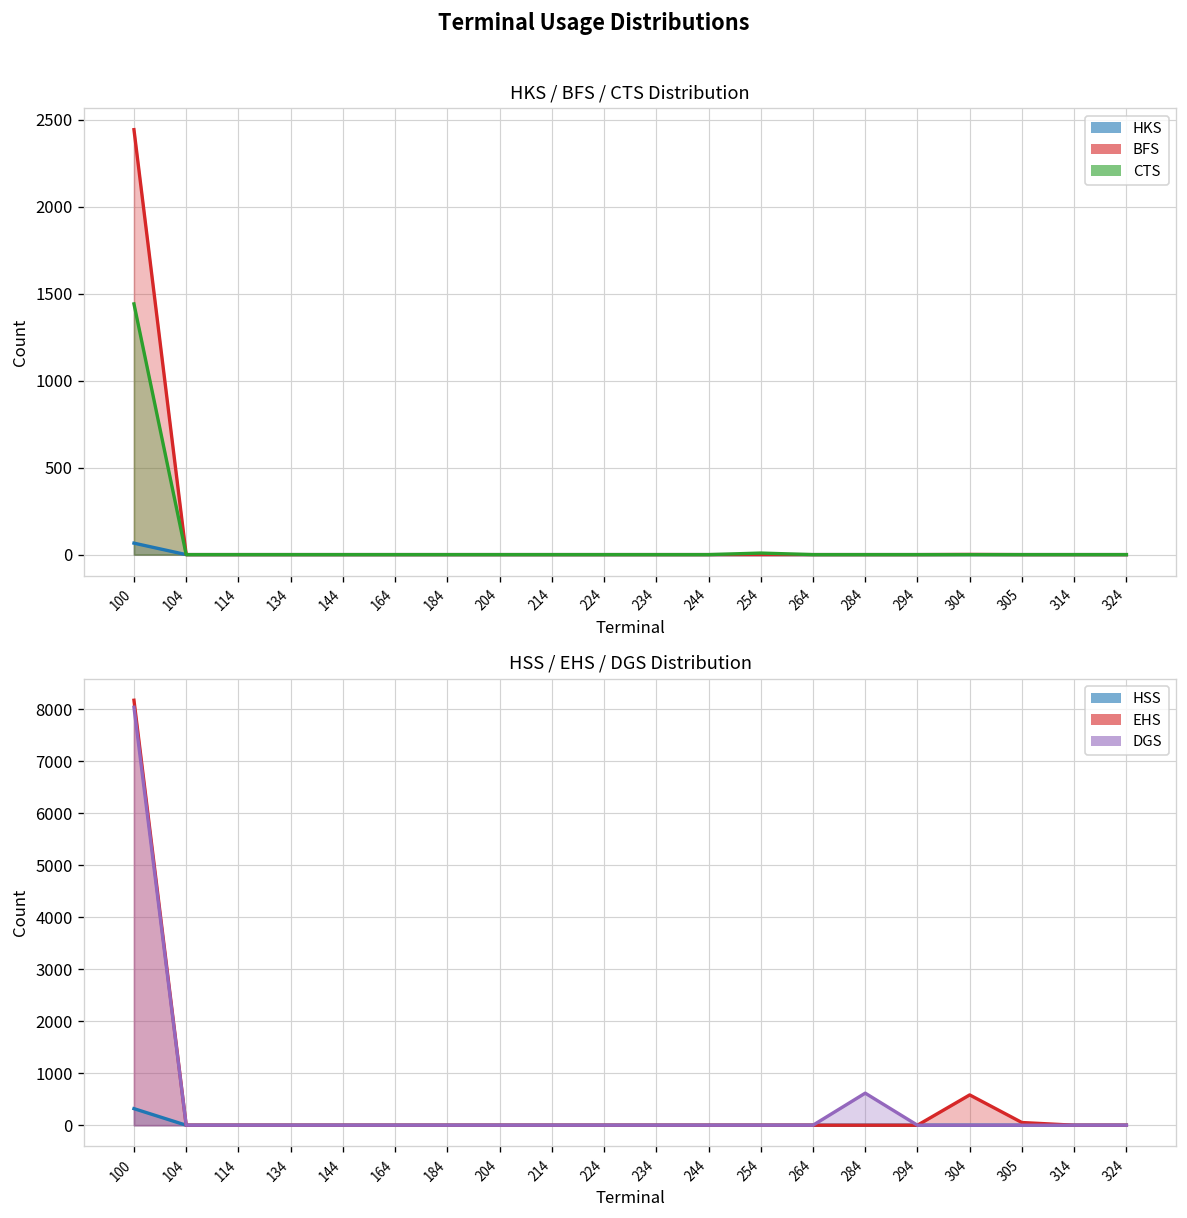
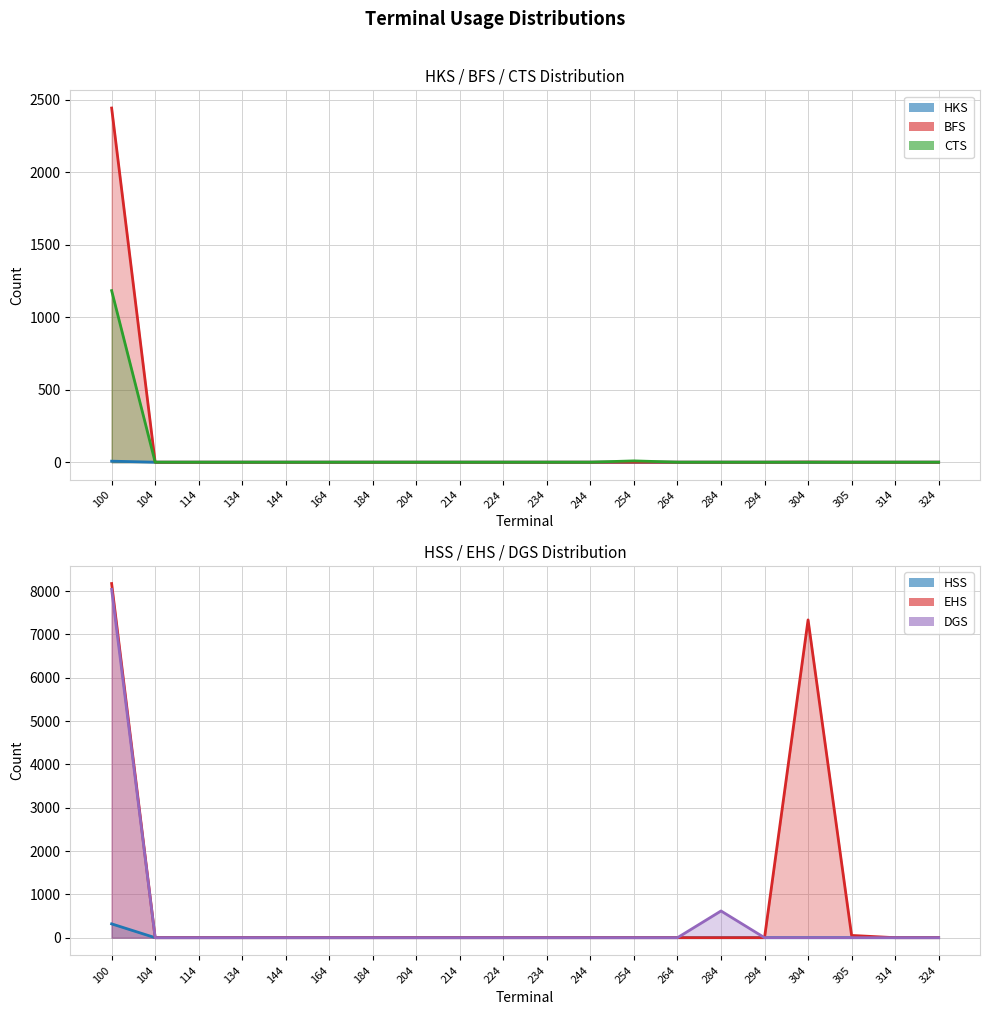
  {
    "HKS / BFS / CTS Distribution": {
      "HKS": {
-       "100": 70
+       "100": 10
      },
      "BFS": {
        "100": 2440
      },
      "CTS": {
-       "100": 1440
+       "100": 1180
      }
    },
    "HSS / EHS / DGS Distribution": {
      "EHS": {
        "100": 8200,
-       "304": 600
+       "304": 7300
      }
    }
  }
